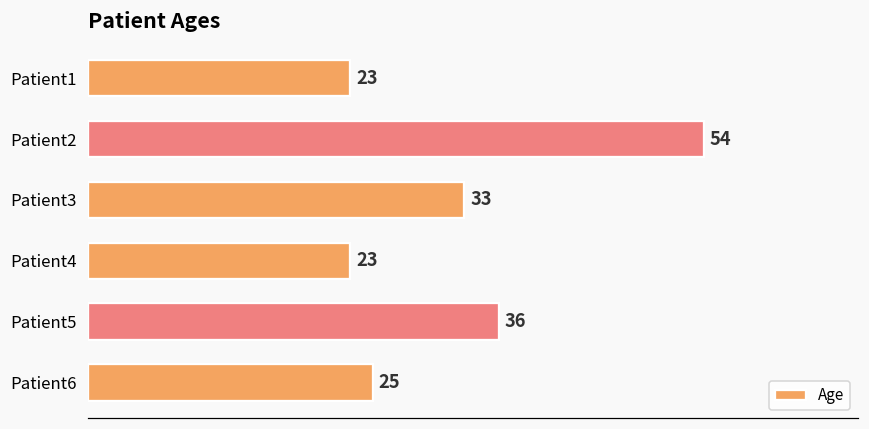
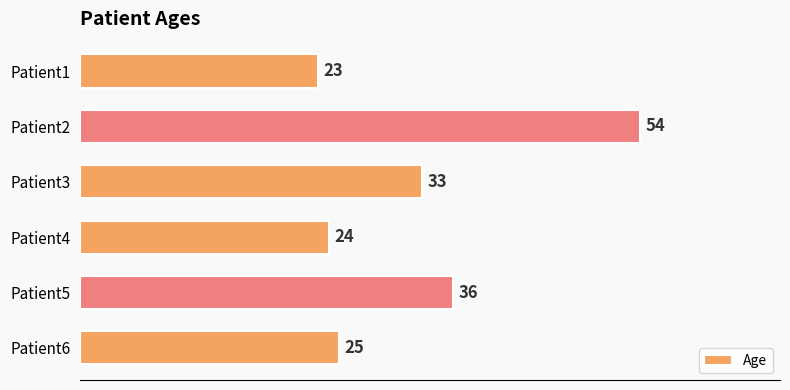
  {
    "Patient1": 23,
    "Patient2": 54,
    "Patient3": 33,
-   "Patient4": 23,
+   "Patient4": 24,
    "Patient5": 36,
    "Patient6": 25
  }
